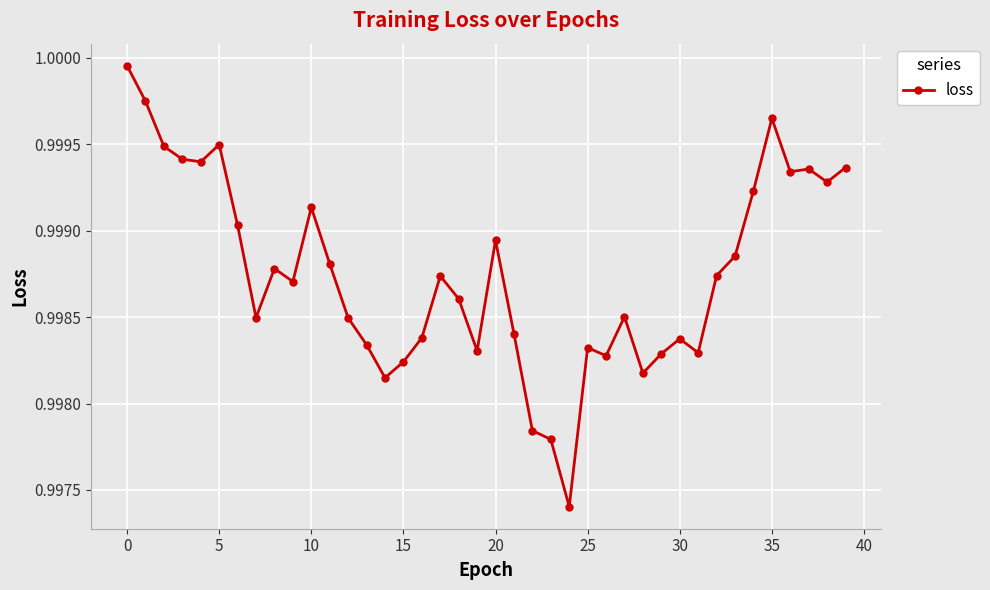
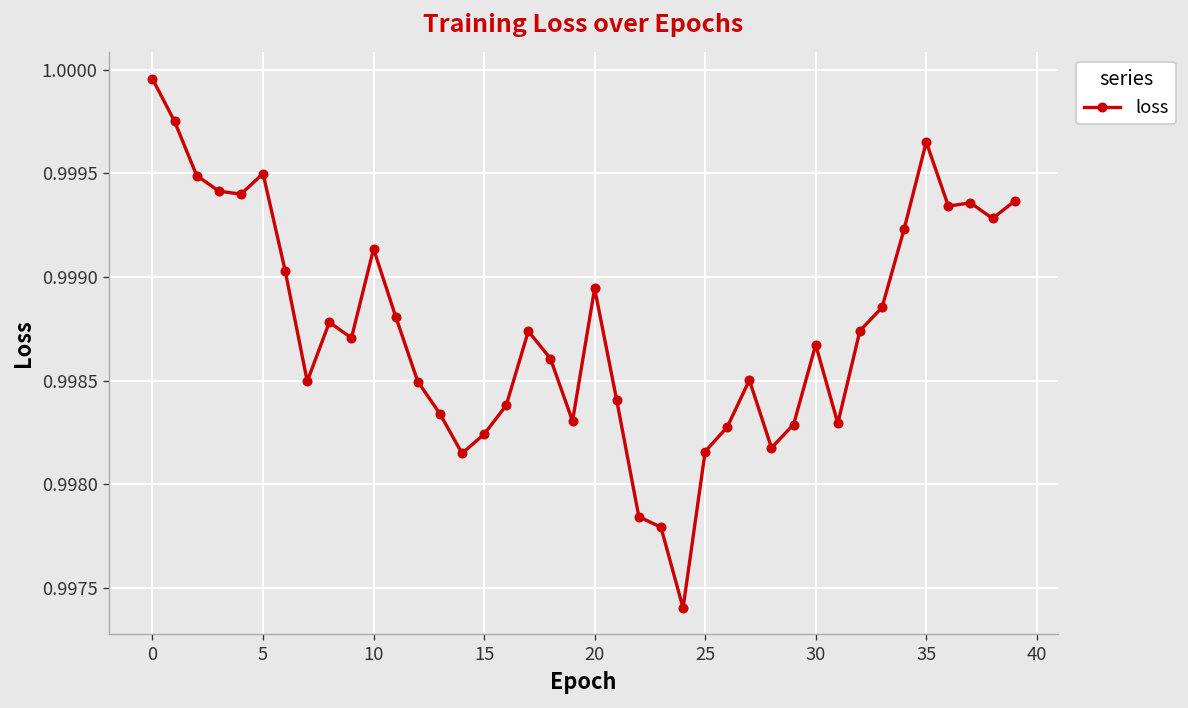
  {
    "0": 0.99996,
    "5": 0.99950,
    "10": 0.99914,
    "15": 0.99824,
    "20": 0.99894,
-   "25": 0.99832,
-   "30": 0.99837,
+   "25": 0.99816,
+   "30": 0.99867,
    "35": 0.99965
  }
